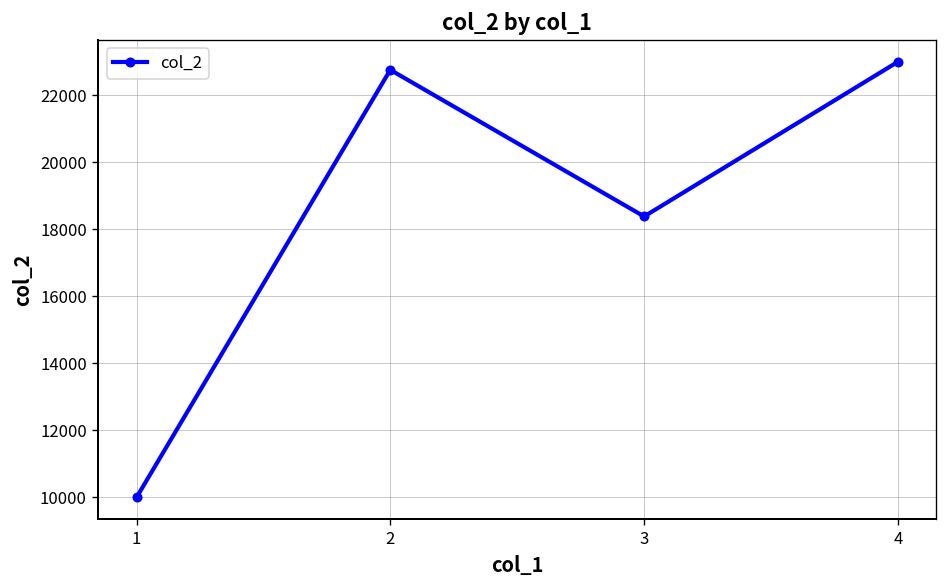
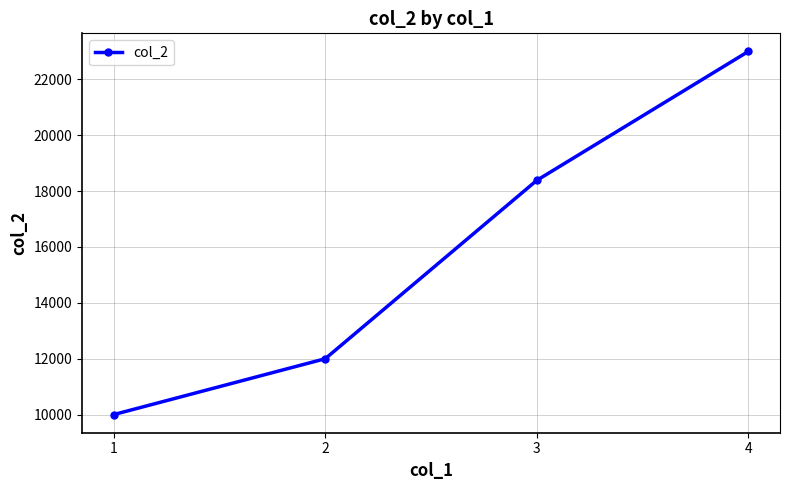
  {
    "1": 10000,
-   "2": 22800,
+   "2": 12000,
    "3": 18400,
    "4": 23000
  }
